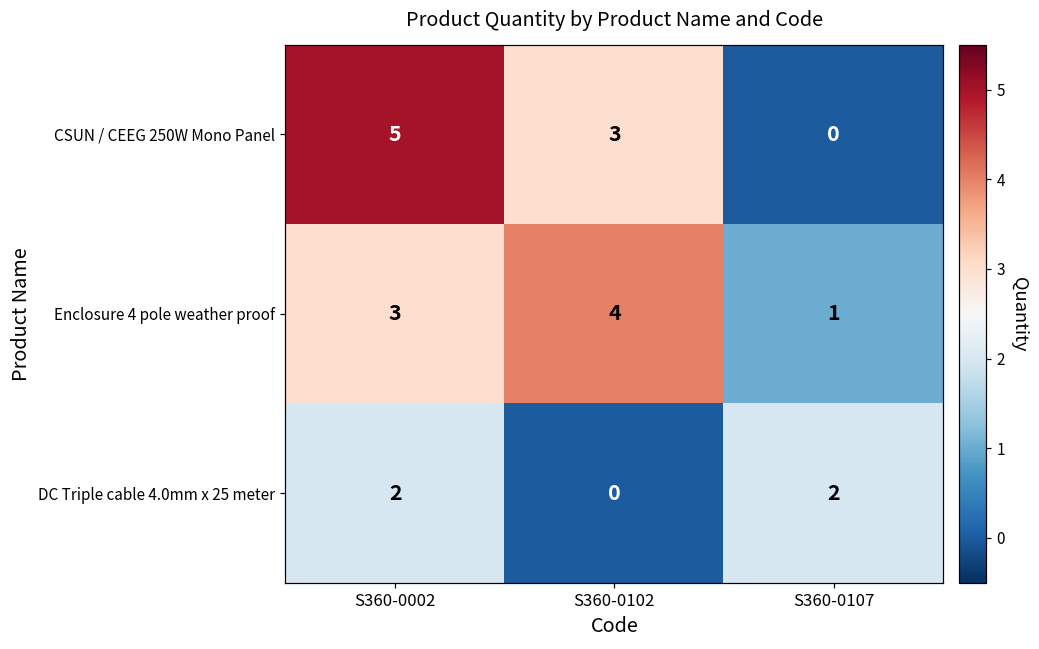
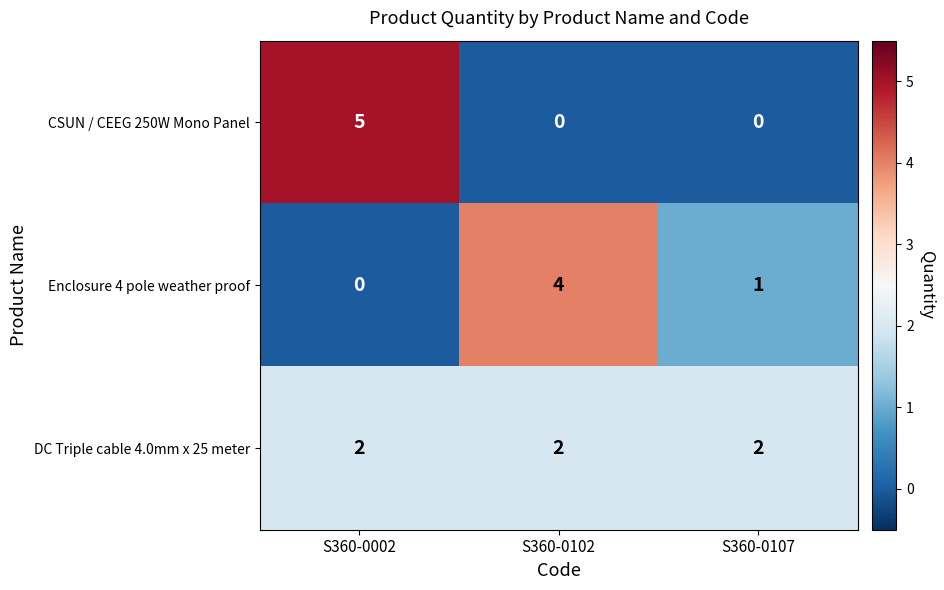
  {
    "CSUN / CEEG 250W Mono Panel": {
      "S360-0002": 5,
-     "S360-0102": 3,
+     "S360-0102": 0,
      "S360-0107": 0
    },
    "Enclosure 4 pole weather proof": {
-     "S360-0002": 3,
+     "S360-0002": 0,
      "S360-0102": 4,
      "S360-0107": 1
    },
    "DC Triple cable 4.0mm x 25 meter": {
      "S360-0002": 2,
-     "S360-0102": 0,
+     "S360-0102": 2,
      "S360-0107": 2
    }
  }
